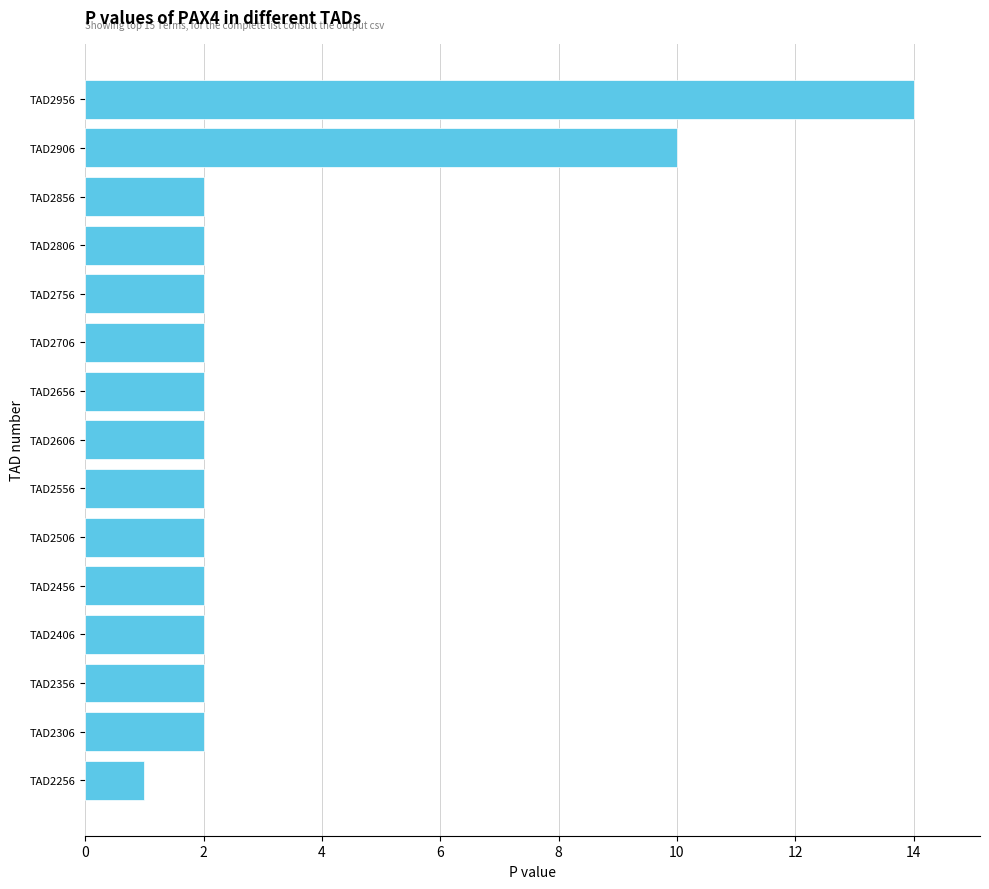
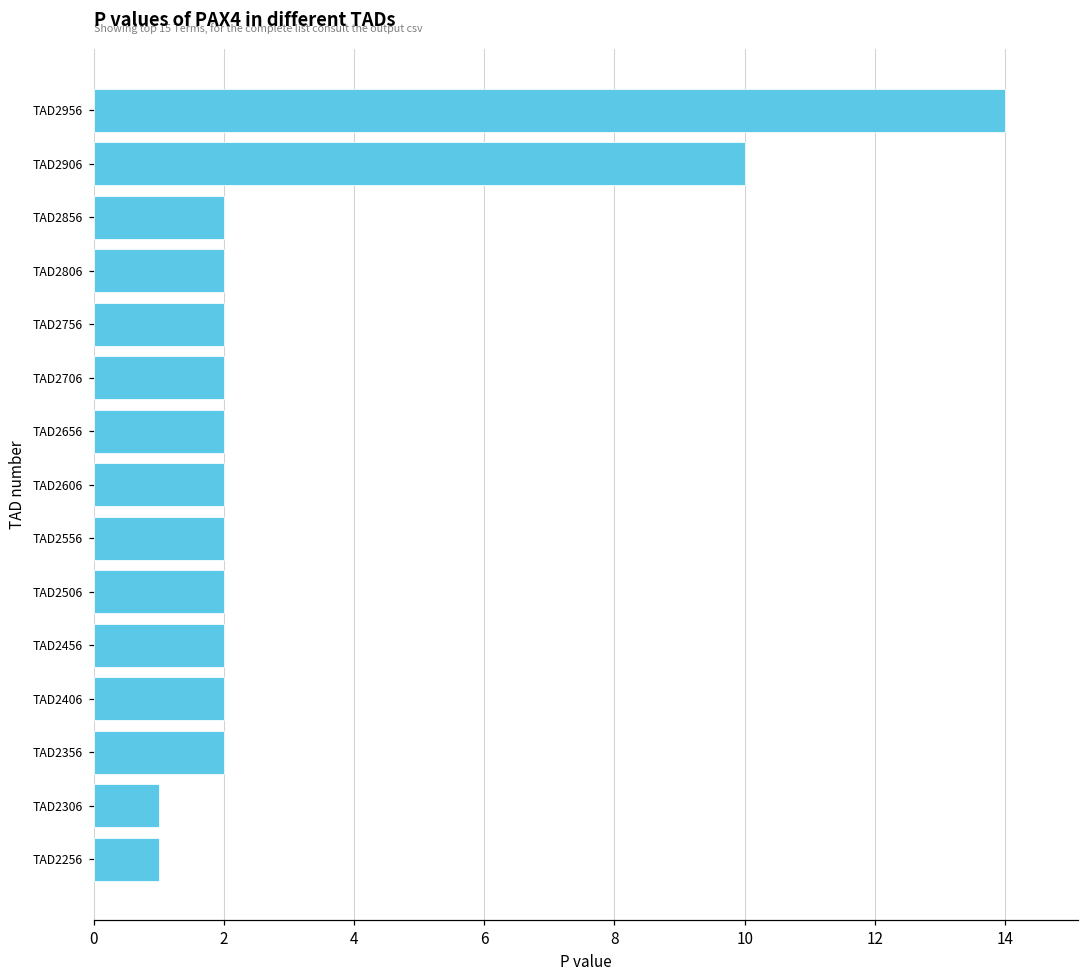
  {
    "TAD2956": 14,
    "TAD2906": 10,
    "TAD2856": 2,
    "TAD2806": 2,
    "TAD2756": 2,
    "TAD2706": 2,
    "TAD2656": 2,
    "TAD2606": 2,
    "TAD2556": 2,
    "TAD2506": 2,
    "TAD2456": 2,
    "TAD2406": 2,
    "TAD2356": 2,
-   "TAD2306": 2,
+   "TAD2306": 1,
    "TAD2256": 1
  }
